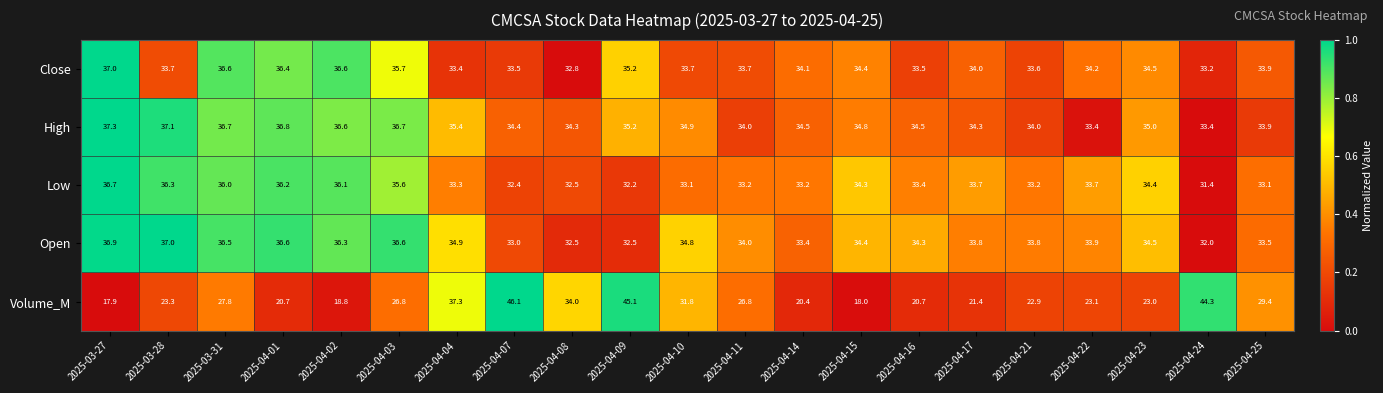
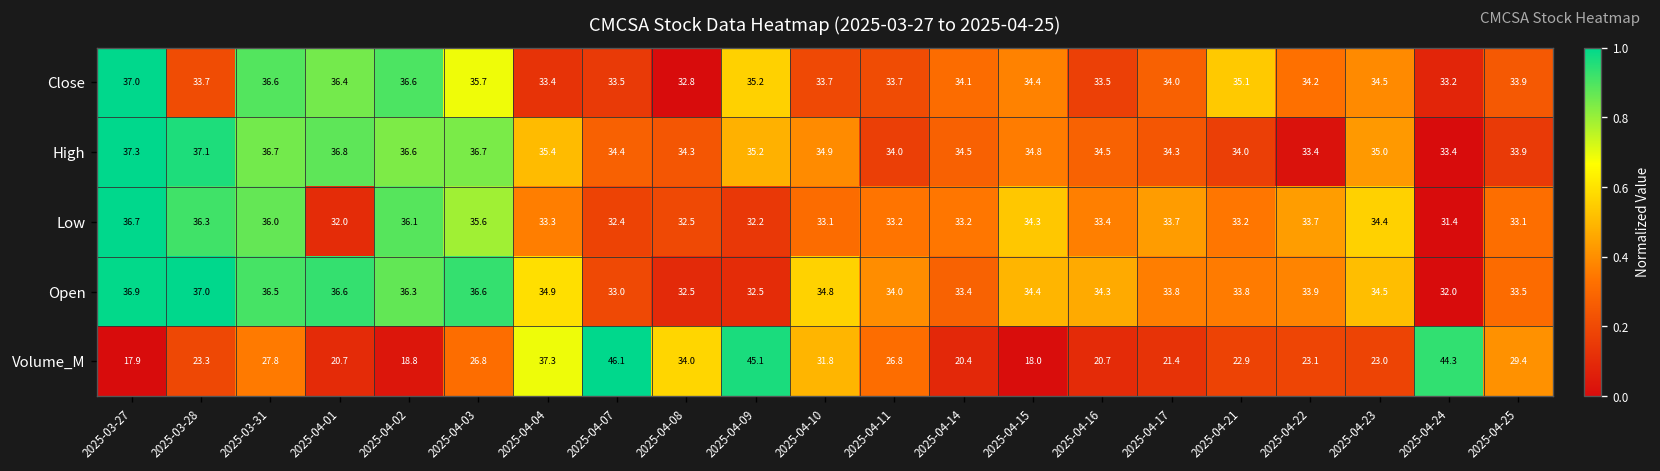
  {
    "Close": {
      "2025-03-27": 37.0,
      "2025-03-28": 33.7,
      "2025-03-31": 36.6,
      "2025-04-01": 36.4,
      "2025-04-02": 36.6,
      "2025-04-03": 35.7,
      "2025-04-04": 33.4,
      "2025-04-07": 33.5,
      "2025-04-08": 32.8,
      "2025-04-09": 35.2,
      "2025-04-10": 33.7,
      "2025-04-11": 33.7,
      "2025-04-14": 34.1,
      "2025-04-15": 34.4,
      "2025-04-16": 33.5,
      "2025-04-17": 34.0,
-     "2025-04-21": 33.6,
+     "2025-04-21": 35.1,
      "2025-04-22": 34.2,
      "2025-04-23": 34.5,
      "2025-04-24": 33.2,
      "2025-04-25": 33.9
    },
    "High": {
      "2025-03-27": 37.3,
      "2025-03-28": 37.1,
      "2025-03-31": 36.7,
      "2025-04-01": 36.8,
      "2025-04-02": 36.6,
      "2025-04-03": 36.7,
      "2025-04-04": 35.4,
      "2025-04-07": 34.4,
      "2025-04-08": 34.3,
      "2025-04-09": 35.2,
      "2025-04-10": 34.9,
      "2025-04-11": 34.0,
      "2025-04-14": 34.5,
      "2025-04-15": 34.8,
      "2025-04-16": 34.5,
      "2025-04-17": 34.3,
      "2025-04-21": 34.0,
      "2025-04-22": 33.4,
      "2025-04-23": 35.0,
      "2025-04-24": 33.4,
      "2025-04-25": 33.9
    },
    "Low": {
      "2025-03-27": 36.7,
      "2025-03-28": 36.3,
      "2025-03-31": 36.0,
-     "2025-04-01": 36.2,
+     "2025-04-01": 32.0,
      "2025-04-02": 36.1,
      "2025-04-03": 35.6,
      "2025-04-04": 33.3,
      "2025-04-07": 32.4,
      "2025-04-08": 32.5,
      "2025-04-09": 32.2,
      "2025-04-10": 33.1,
      "2025-04-11": 33.2,
      "2025-04-14": 33.2,
      "2025-04-15": 34.3,
      "2025-04-16": 33.4,
      "2025-04-17": 33.7,
      "2025-04-21": 33.2,
      "2025-04-22": 33.7,
      "2025-04-23": 34.4,
      "2025-04-24": 31.4,
      "2025-04-25": 33.1
    },
    "Open": {
      "2025-03-27": 36.9,
      "2025-03-28": 37.0,
      "2025-03-31": 36.5,
      "2025-04-01": 36.6,
      "2025-04-02": 36.3,
      "2025-04-03": 36.6,
      "2025-04-04": 34.9,
      "2025-04-07": 33.0,
      "2025-04-08": 32.5,
      "2025-04-09": 32.5,
      "2025-04-10": 34.8,
      "2025-04-11": 34.0,
      "2025-04-14": 33.4,
      "2025-04-15": 34.4,
      "2025-04-16": 34.3,
      "2025-04-17": 33.8,
      "2025-04-21": 33.8,
      "2025-04-22": 33.9,
      "2025-04-23": 34.5,
      "2025-04-24": 32.0,
      "2025-04-25": 33.5
    },
    "Volume_M": {
      "2025-03-27": 17.9,
      "2025-03-28": 23.3,
      "2025-03-31": 27.8,
      "2025-04-01": 20.7,
      "2025-04-02": 18.8,
      "2025-04-03": 26.8,
      "2025-04-04": 37.3,
      "2025-04-07": 46.1,
      "2025-04-08": 34.0,
      "2025-04-09": 45.1,
      "2025-04-10": 31.8,
      "2025-04-11": 26.8,
      "2025-04-14": 20.4,
      "2025-04-15": 18.0,
      "2025-04-16": 20.7,
      "2025-04-17": 21.4,
      "2025-04-21": 22.9,
      "2025-04-22": 23.1,
      "2025-04-23": 23.0,
      "2025-04-24": 44.3,
      "2025-04-25": 29.4
    }
  }
